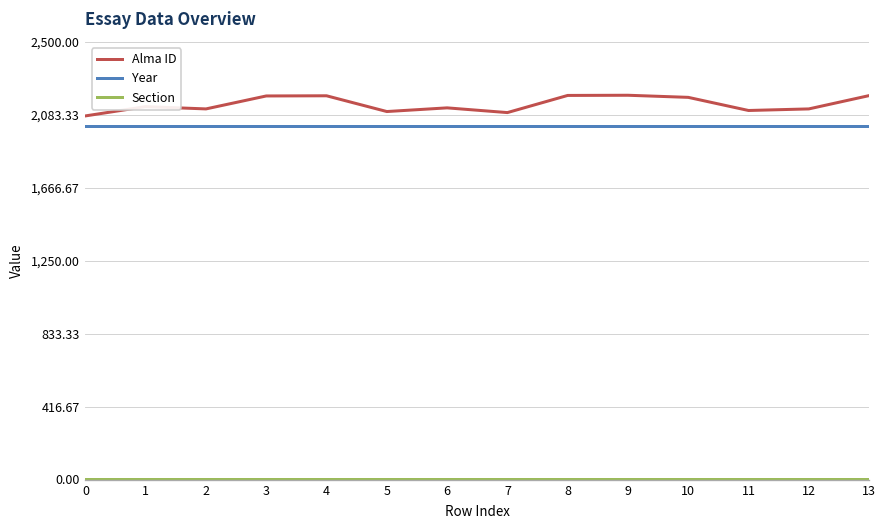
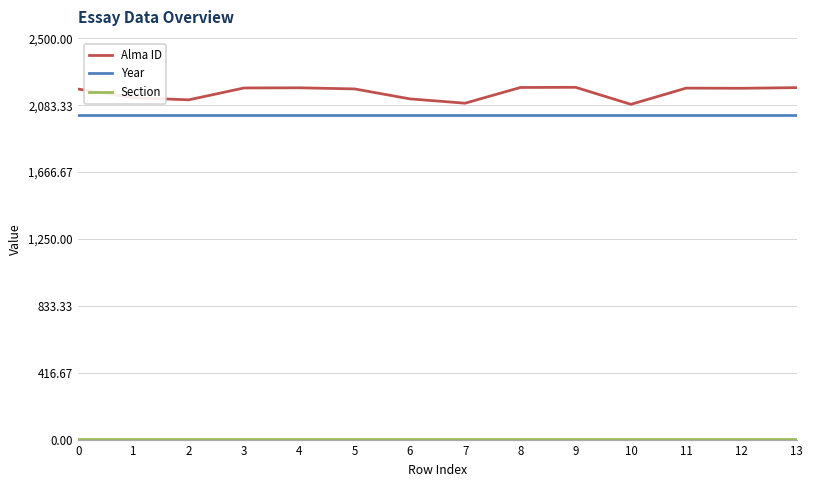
  {
    "Alma ID": {
-     "0": "2,080",
+     "0": "2,180",
      "1": "2,130",
      "2": "2,120",
      "3": "2,190",
      "4": "2,190",
-     "5": "2,100",
+     "5": "2,190",
      "6": "2,120",
      "7": "2,100",
      "8": "2,190",
      "9": "2,200",
-     "10": "2,180",
-     "11": "2,110",
-     "12": "2,120",
+     "10": "2,090",
+     "11": "2,190",
+     "12": "2,190",
      "13": "2,190"
    },
    "Year": {
      "0": "2,020",
      "1": "2,020",
      "2": "2,020",
      "3": "2,020",
      "4": "2,020",
      "5": "2,020",
      "6": "2,020",
      "7": "2,020",
      "8": "2,020",
      "9": "2,020",
      "10": "2,020",
      "11": "2,020",
      "12": "2,020",
      "13": "2,020"
    },
    "Section": {
      "0": "0",
      "1": "0",
      "2": "0",
      "3": "0",
      "4": "0",
      "5": "0",
      "6": "0",
      "7": "0",
      "8": "0",
      "9": "0",
      "10": "0",
      "11": "0",
      "12": "0",
      "13": "0"
    }
  }
